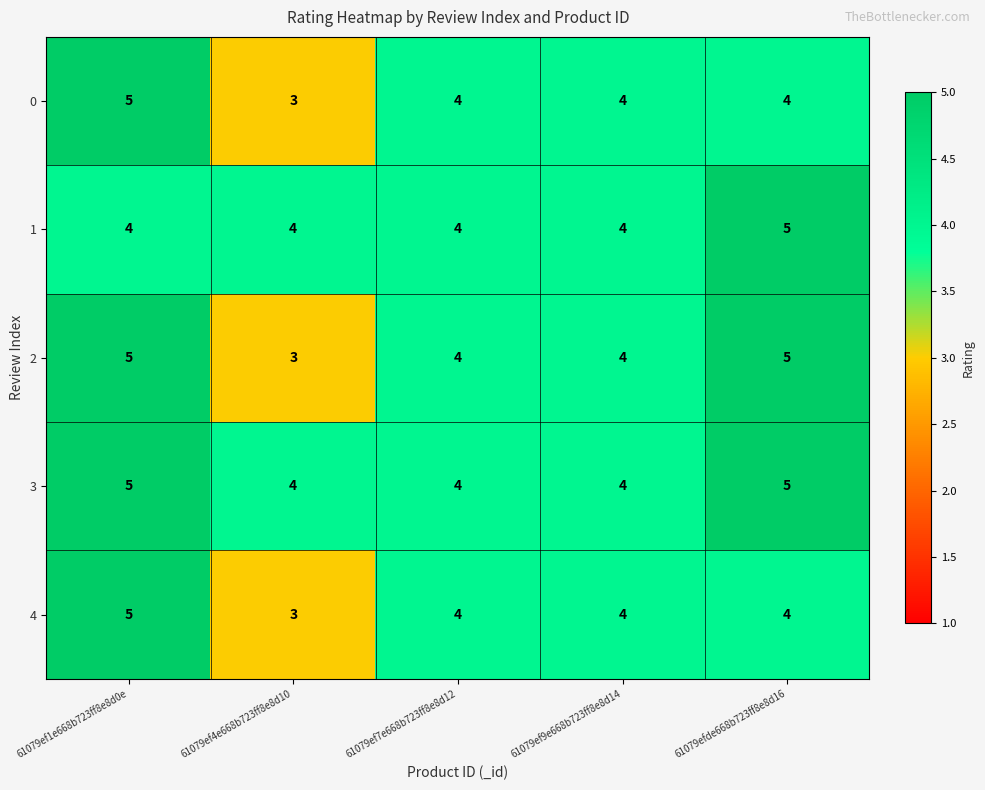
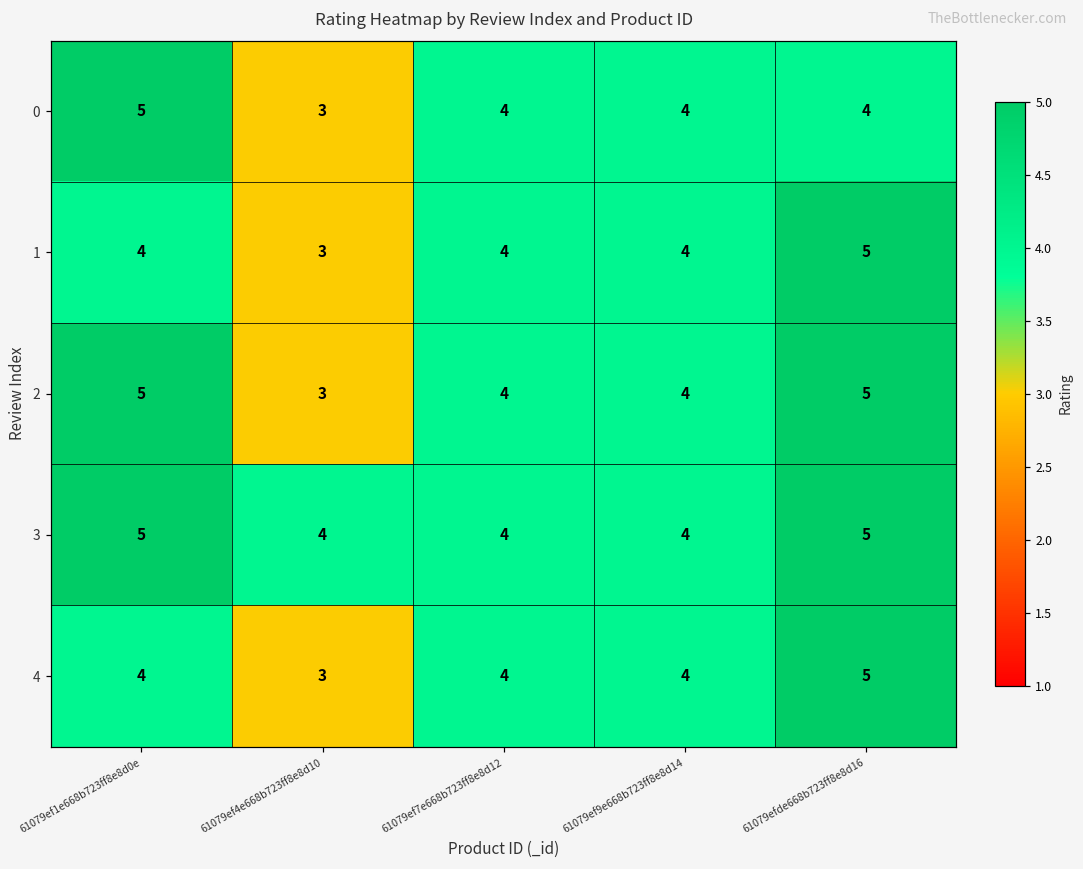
  {
    "0": {
      "61079ef1e668b723ff8e8d0e": 5,
      "61079ef4e668b723ff8e8d10": 3,
      "61079ef7e668b723ff8e8d12": 4,
      "61079ef9e668b723ff8e8d14": 4,
      "61079efde668b723ff8e8d16": 4
    },
    "1": {
      "61079ef1e668b723ff8e8d0e": 4,
-     "61079ef4e668b723ff8e8d10": 4,
+     "61079ef4e668b723ff8e8d10": 3,
      "61079ef7e668b723ff8e8d12": 4,
      "61079ef9e668b723ff8e8d14": 4,
      "61079efde668b723ff8e8d16": 5
    },
    "2": {
      "61079ef1e668b723ff8e8d0e": 5,
      "61079ef4e668b723ff8e8d10": 3,
      "61079ef7e668b723ff8e8d12": 4,
      "61079ef9e668b723ff8e8d14": 4,
      "61079efde668b723ff8e8d16": 5
    },
    "3": {
      "61079ef1e668b723ff8e8d0e": 5,
      "61079ef4e668b723ff8e8d10": 4,
      "61079ef7e668b723ff8e8d12": 4,
      "61079ef9e668b723ff8e8d14": 4,
      "61079efde668b723ff8e8d16": 5
    },
    "4": {
-     "61079ef1e668b723ff8e8d0e": 5,
+     "61079ef1e668b723ff8e8d0e": 4,
      "61079ef4e668b723ff8e8d10": 3,
      "61079ef7e668b723ff8e8d12": 4,
      "61079ef9e668b723ff8e8d14": 4,
-     "61079efde668b723ff8e8d16": 4
+     "61079efde668b723ff8e8d16": 5
    }
  }
